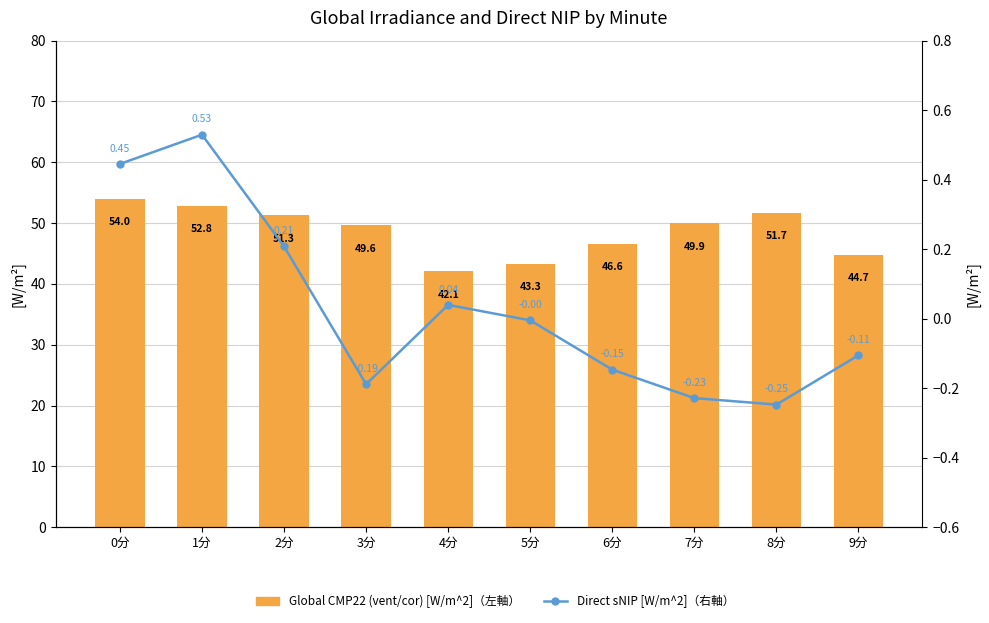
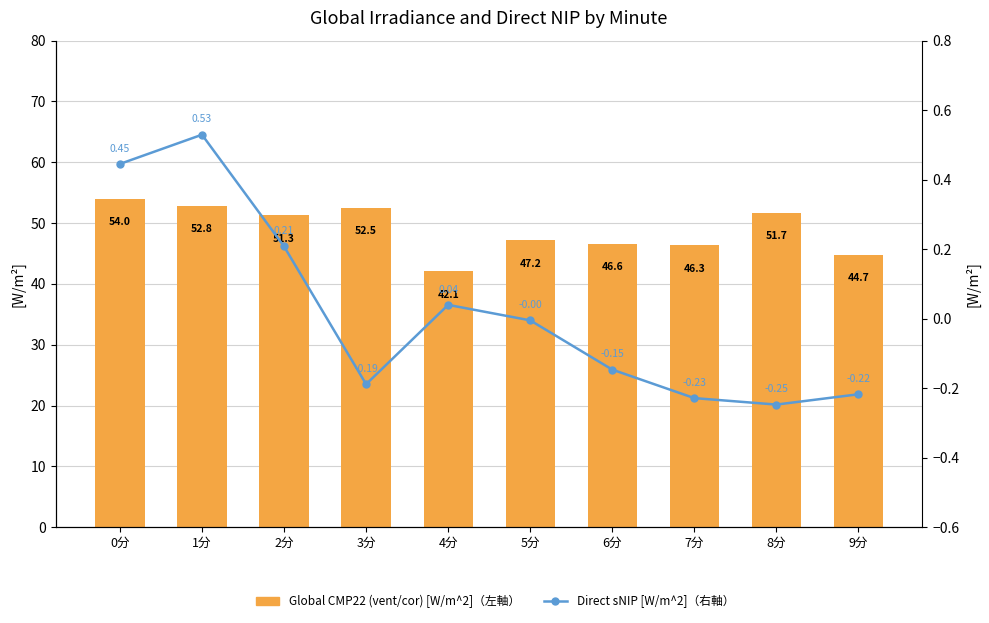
  {
    "Global CMP22 (vent/cor) [W/m^2]（左軸）": {
      "0分": 54.0,
      "1分": 52.8,
-     "3分": 49.6,
-     "5分": 43.3,
+     "3分": 52.5,
+     "5分": 47.2,
      "6分": 46.6,
-     "7分": 49.9,
+     "7分": 46.3,
      "8分": 51.7,
      "9分": 44.7
    },
    "Direct sNIP [W/m^2]（右軸）": {
      "0分": 0.45,
      "1分": 0.53,
      "3分": -0.19,
      "5分": -0.00,
      "6分": -0.15,
      "7分": -0.23,
      "8分": -0.25,
-     "9分": -0.11
+     "9分": -0.22
    }
  }
